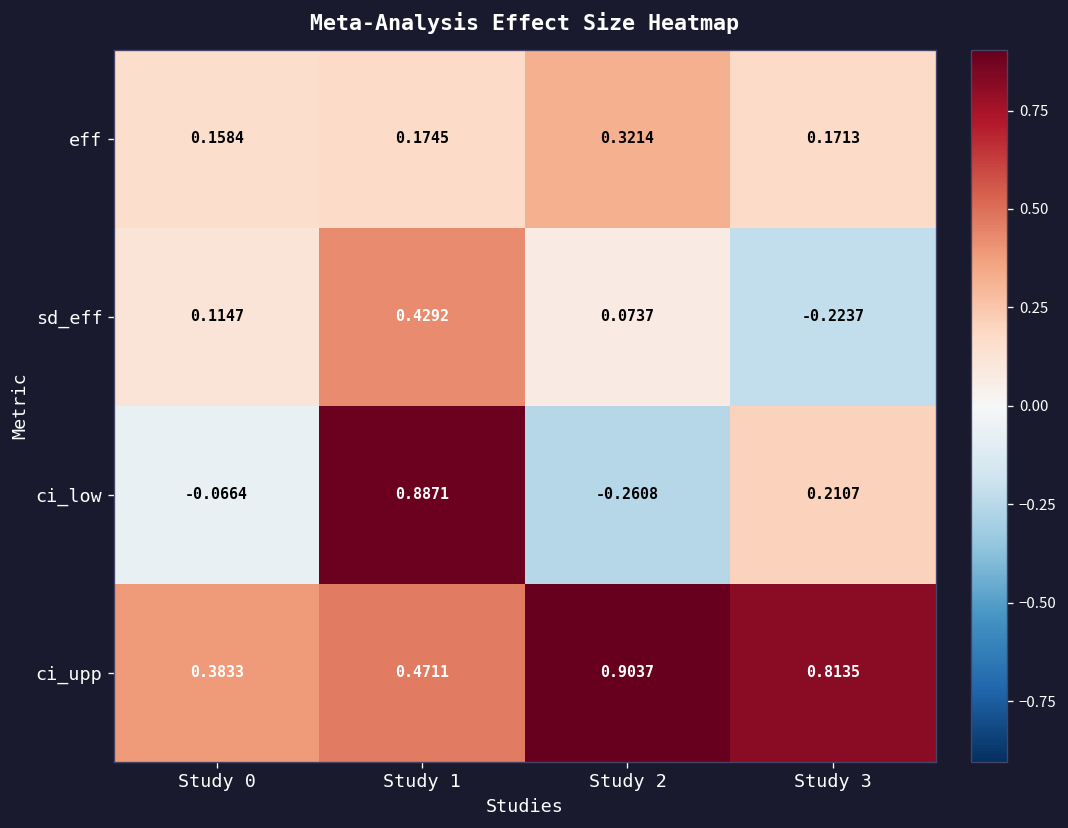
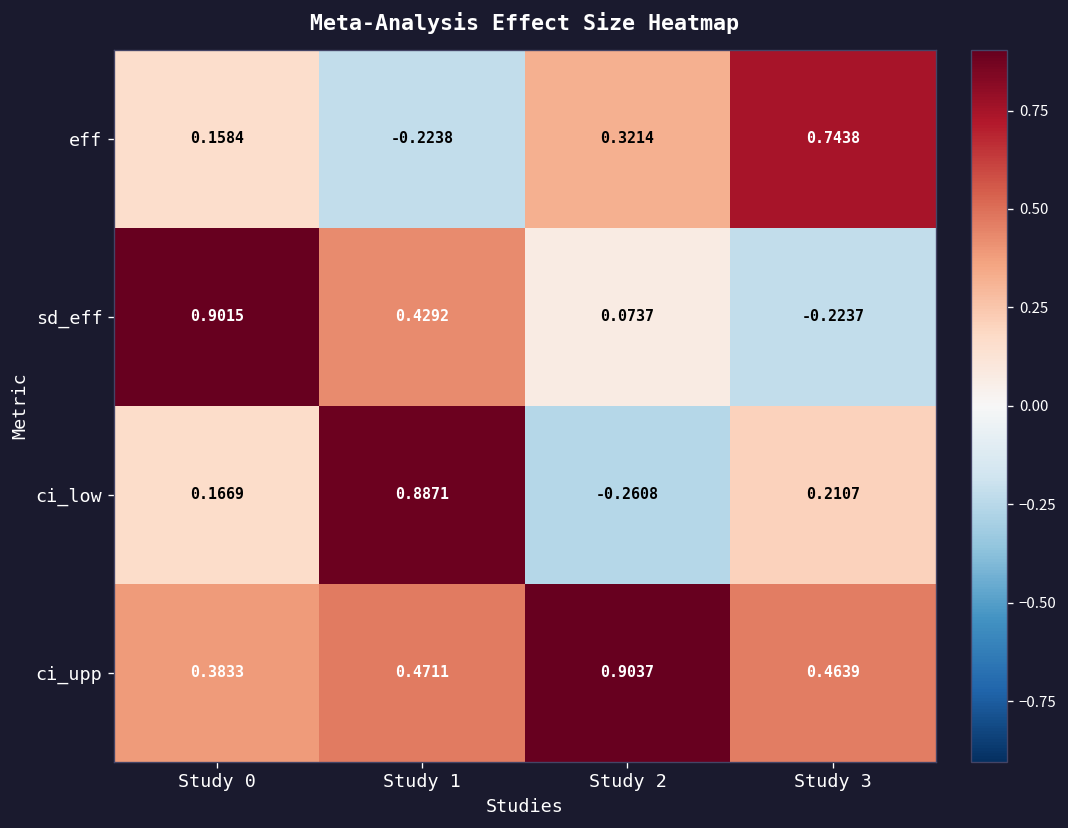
  {
    "eff": {
      "Study 0": 0.1584,
-     "Study 1": 0.1745,
+     "Study 1": -0.2238,
      "Study 2": 0.3214,
-     "Study 3": 0.1713
+     "Study 3": 0.7438
    },
    "sd_eff": {
-     "Study 0": 0.1147,
+     "Study 0": 0.9015,
      "Study 1": 0.4292,
      "Study 2": 0.0737,
      "Study 3": -0.2237
    },
    "ci_low": {
-     "Study 0": -0.0664,
+     "Study 0": 0.1669,
      "Study 1": 0.8871,
      "Study 2": -0.2608,
      "Study 3": 0.2107
    },
    "ci_upp": {
      "Study 0": 0.3833,
      "Study 1": 0.4711,
      "Study 2": 0.9037,
-     "Study 3": 0.8135
+     "Study 3": 0.4639
    }
  }
